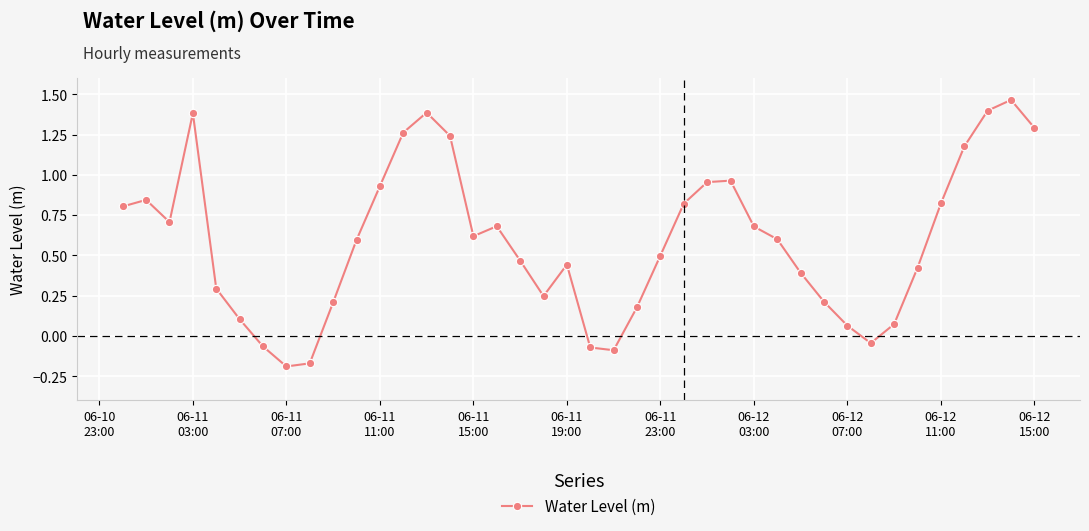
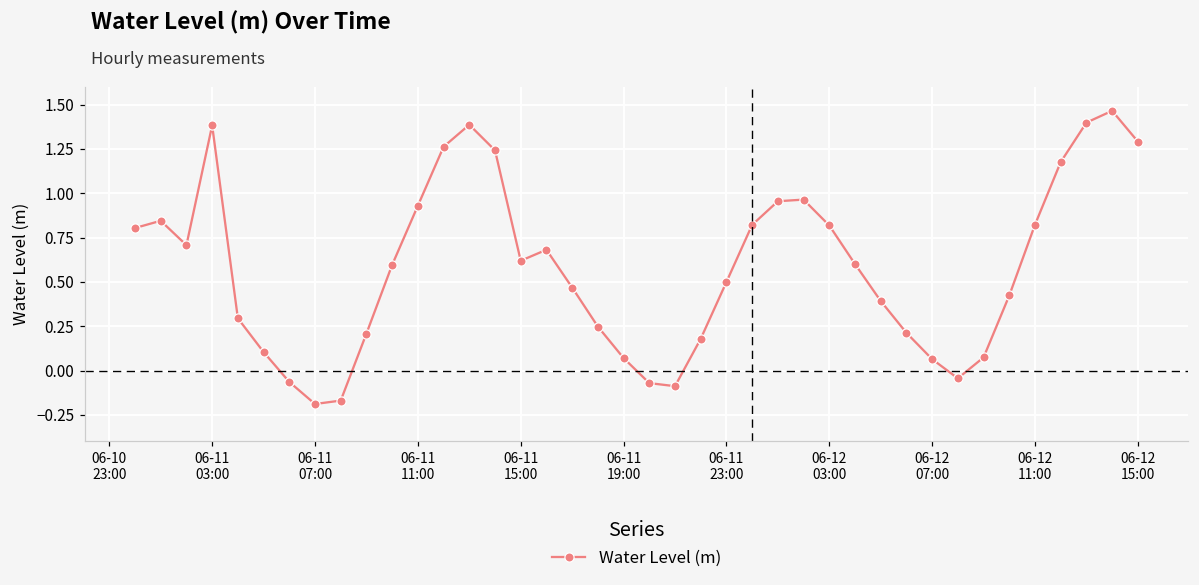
  {
    "06-11 03:00": 1.38,
    "06-11 07:00": -0.19,
    "06-11 11:00": 0.93,
    "06-11 15:00": 0.62,
-   "06-11 19:00": 0.44,
+   "06-11 19:00": 0.07,
    "06-11 23:00": 0.50,
-   "06-12 03:00": 0.68,
+   "06-12 03:00": 0.82,
    "06-12 07:00": 0.06,
    "06-12 11:00": 0.82,
    "06-12 15:00": 1.29
  }
